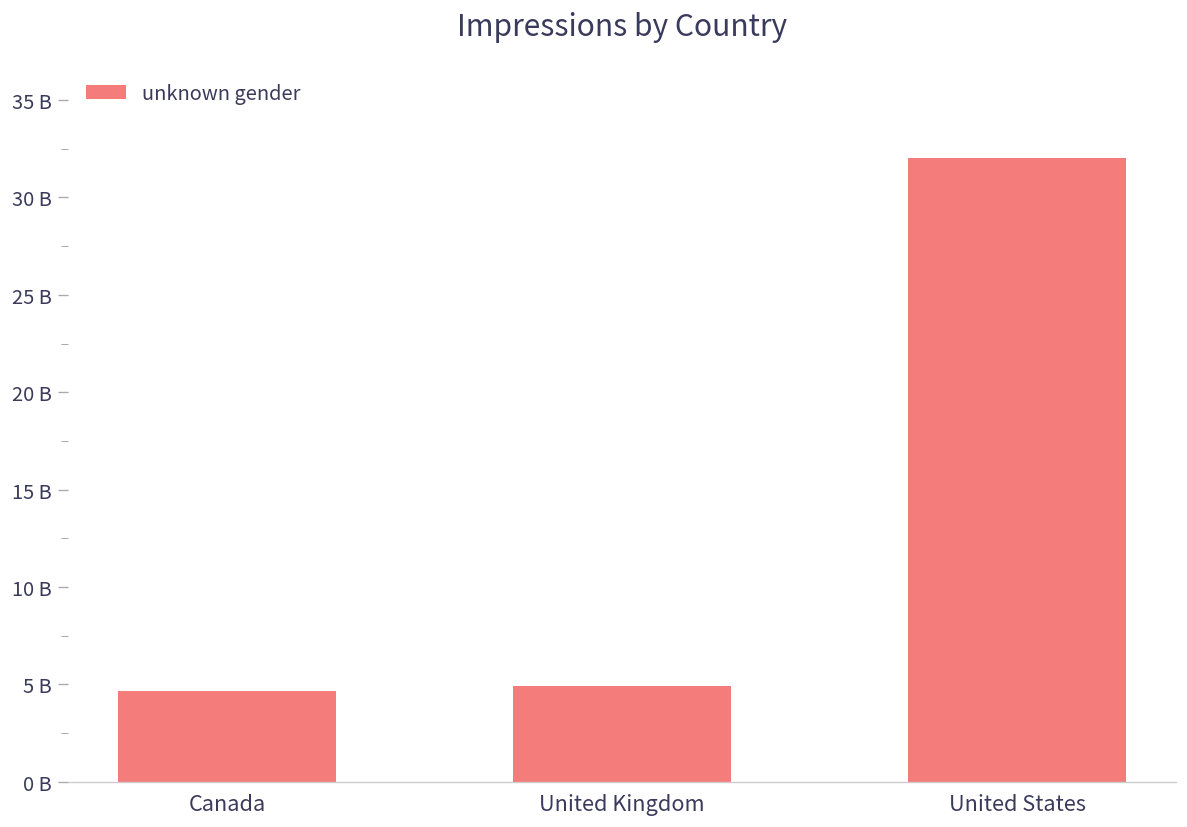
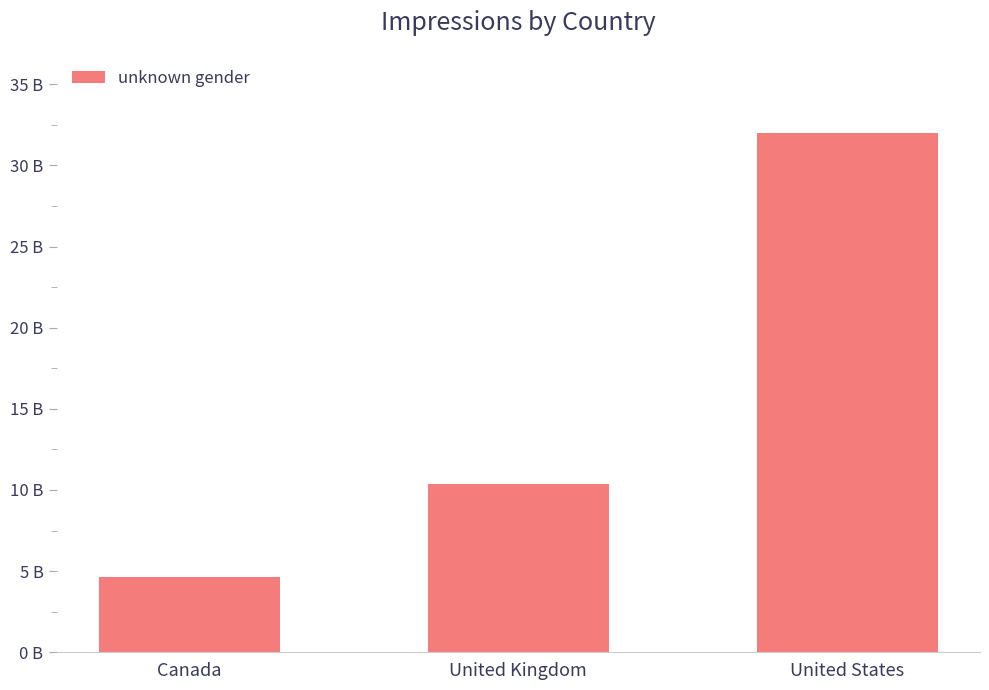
  {
    "Canada": 4700000000,
-   "United Kingdom": 4900000000,
+   "United Kingdom": 10400000000,
    "United States": 32000000000
  }
